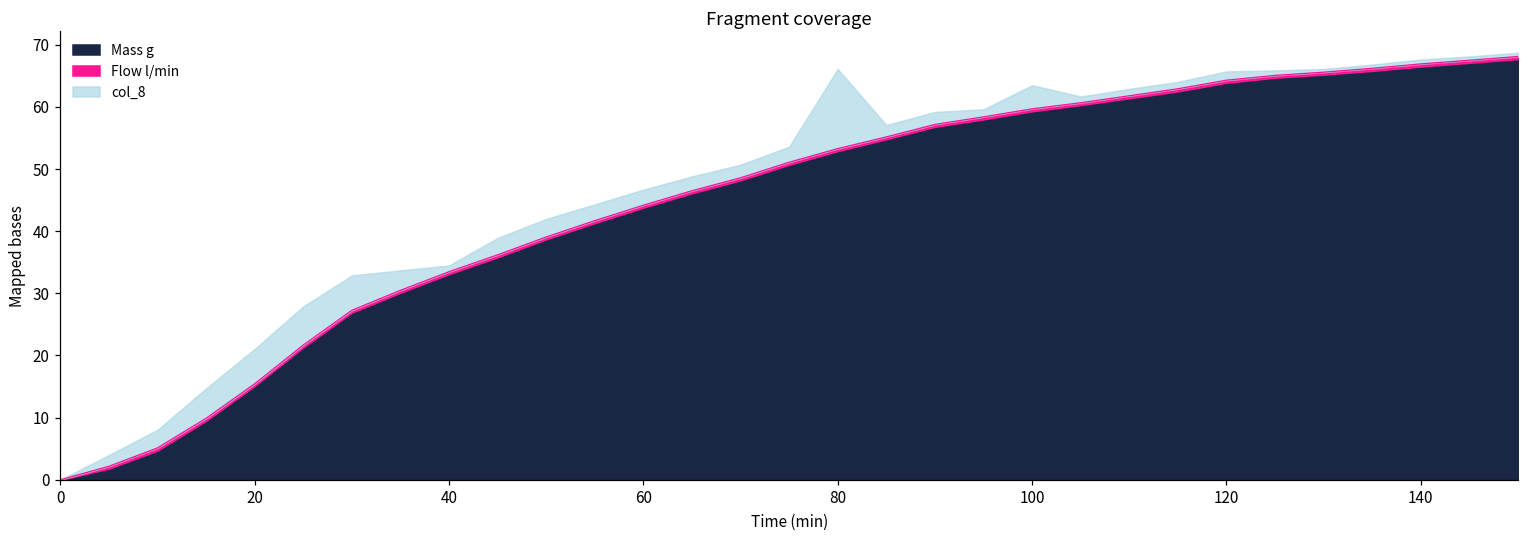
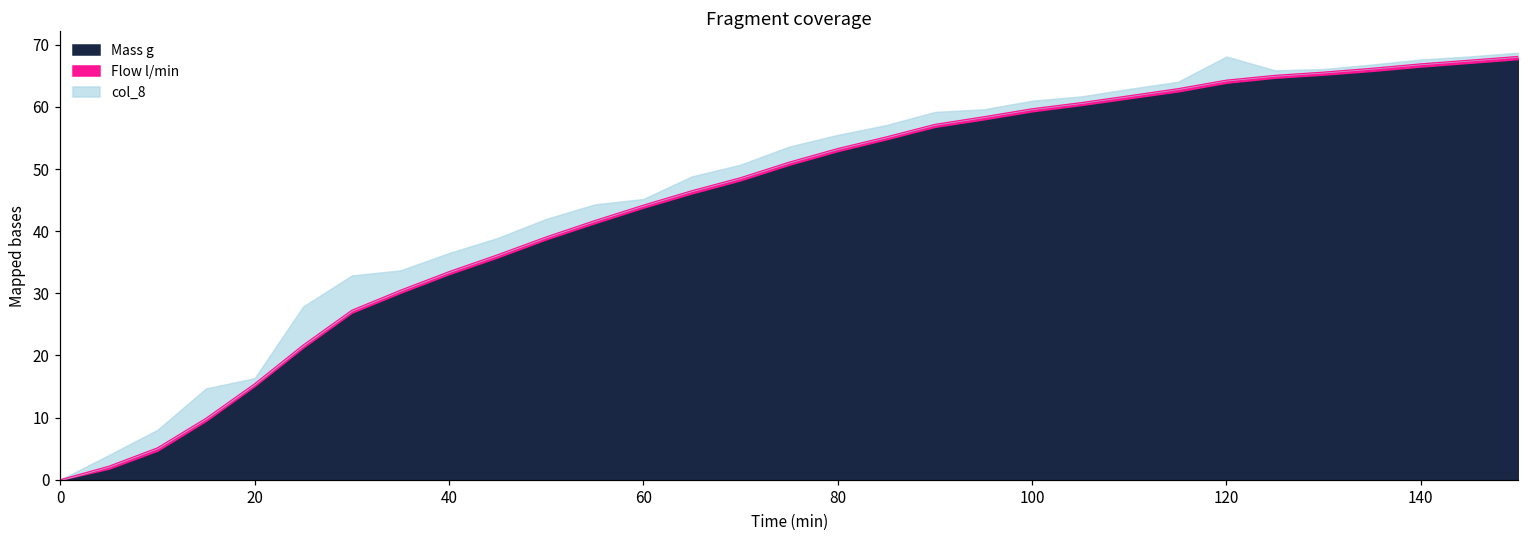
  {
    "col_8": {
-     "20": 6,
-     "40": 1,
-     "60": 3,
-     "80": 13,
-     "100": 4,
-     "120": 1,
+     "20": 1,
+     "40": 3,
+     "60": 1,
+     "80": 2,
+     "100": 1,
+     "120": 4,
      "140": 1
    }
  }
